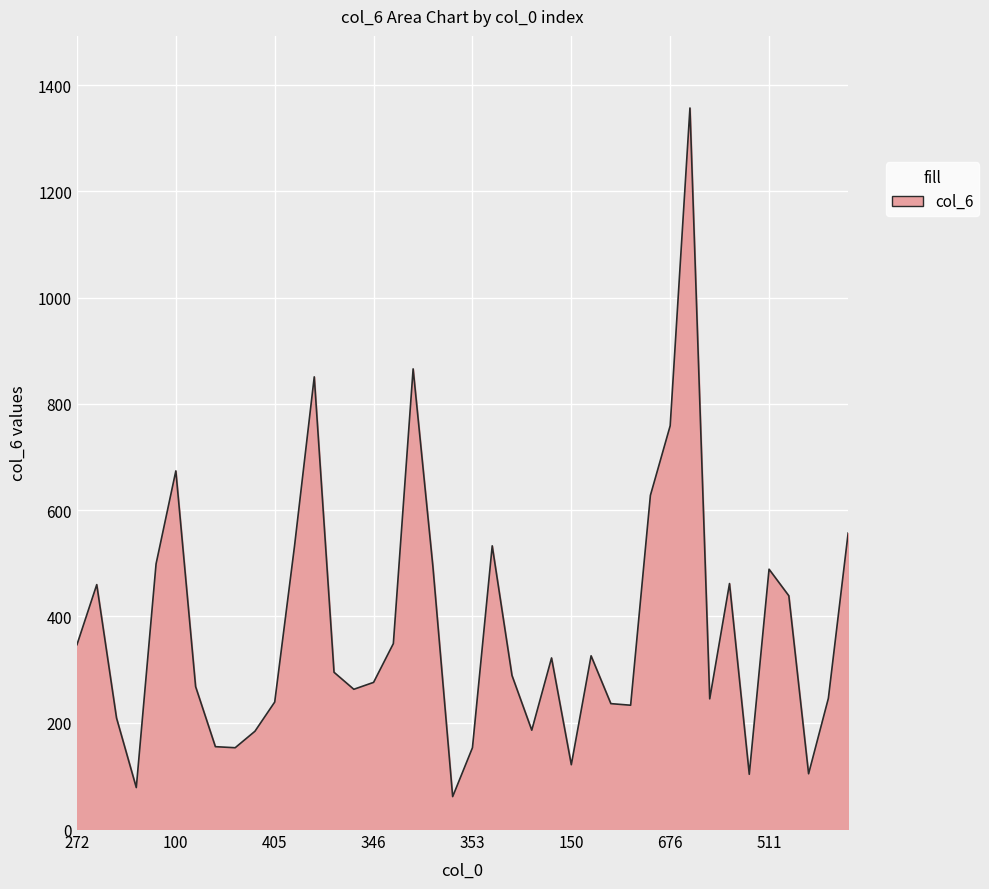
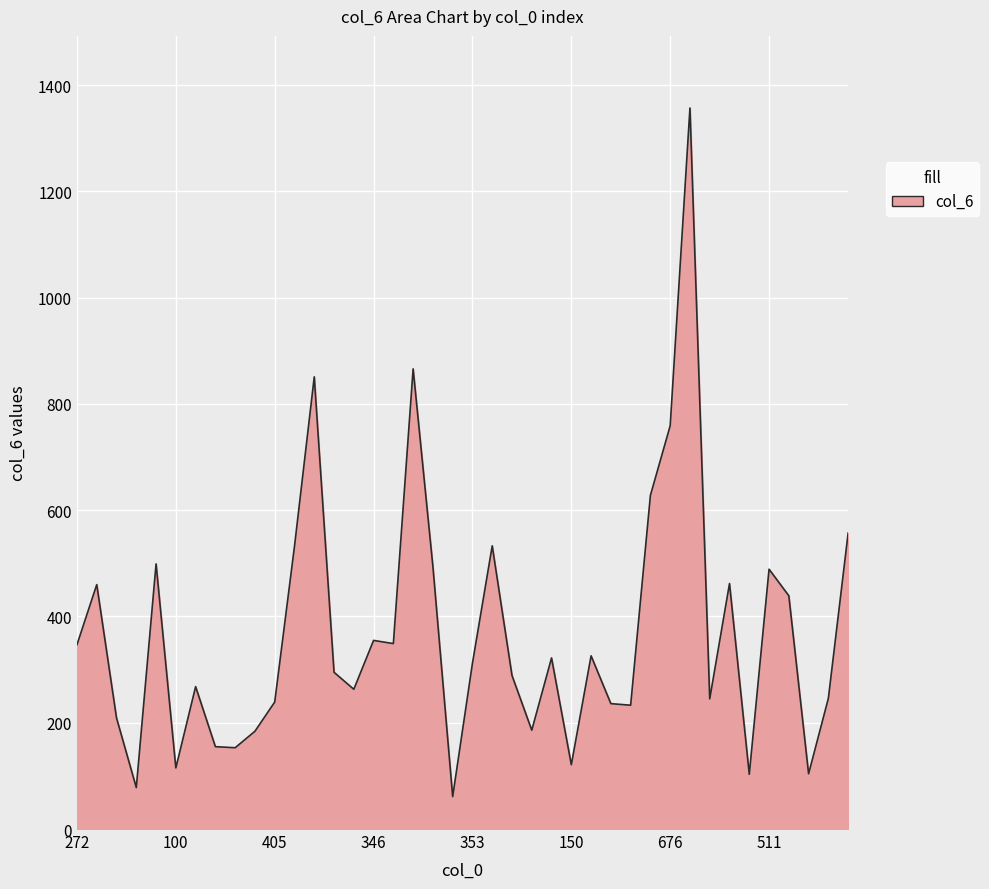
  {
    "272": 350,
-   "100": 670,
+   "100": 120,
    "405": 240,
-   "346": 280,
-   "353": 150,
+   "346": 360,
+   "353": 310,
    "150": 120,
    "676": 760,
    "511": 490
  }
